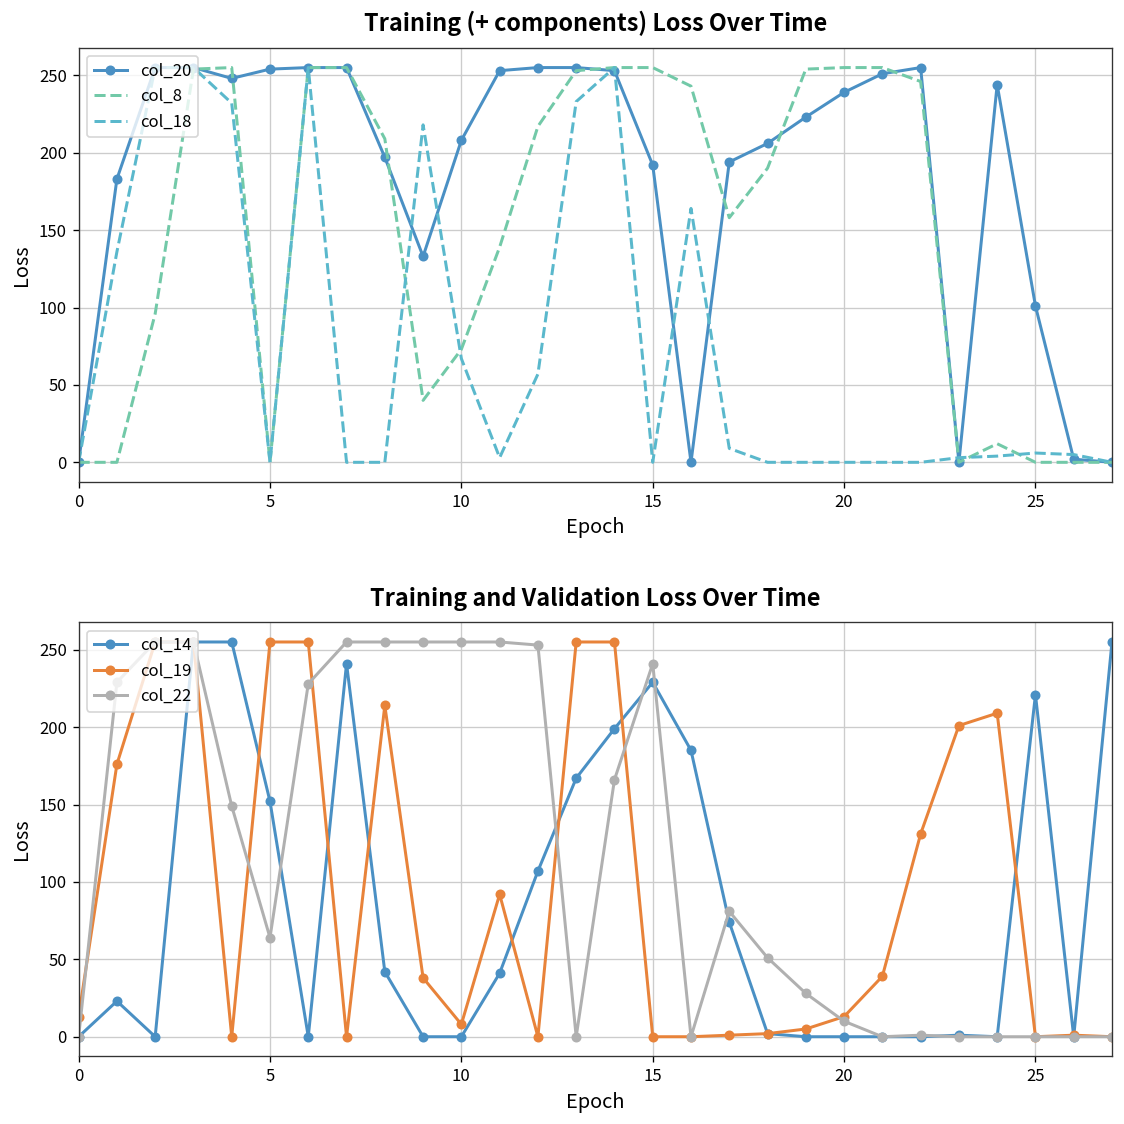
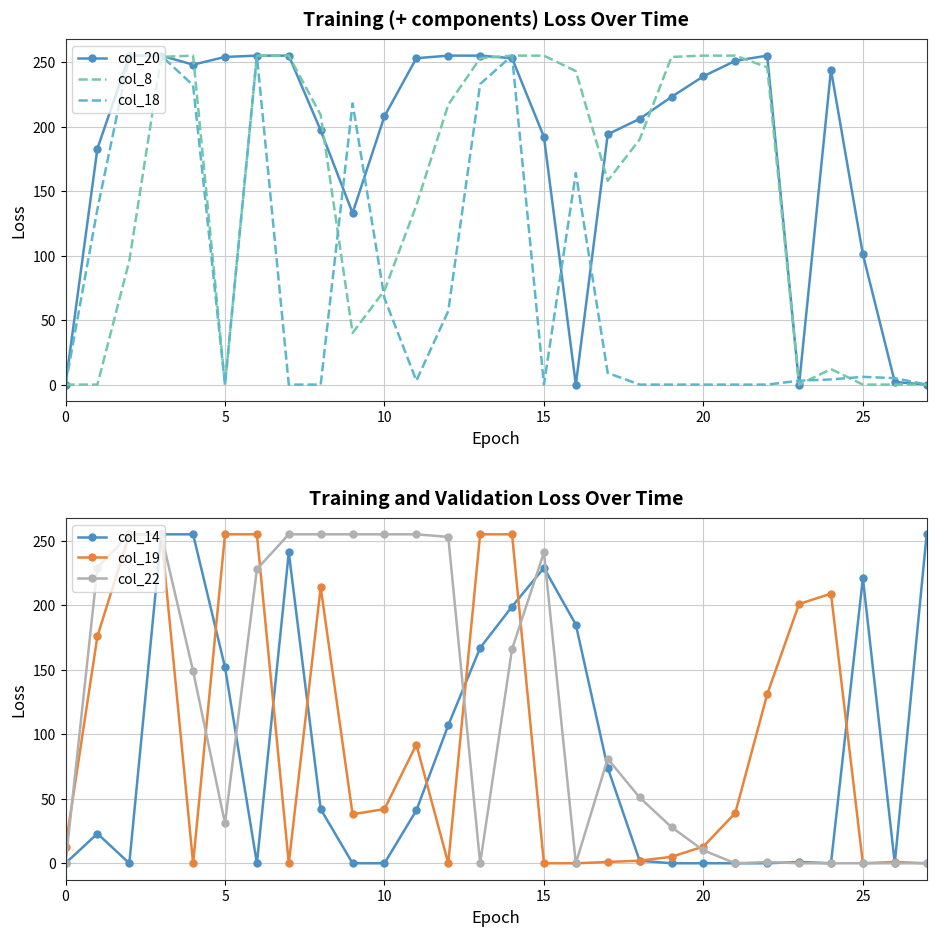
  {
    "Training and Validation Loss Over Time": {
      "col_14": {
        "5": 152,
        "10": 0,
        "15": 229,
        "20": 0,
        "25": 221
      },
      "col_19": {
        "0": 13,
        "5": 255,
-       "10": 8,
+       "10": 42,
        "15": 0,
        "20": 13
      },
      "col_22": {
-       "5": 64,
+       "5": 31,
        "10": 255,
        "15": 241,
        "20": 10
      }
    }
  }
